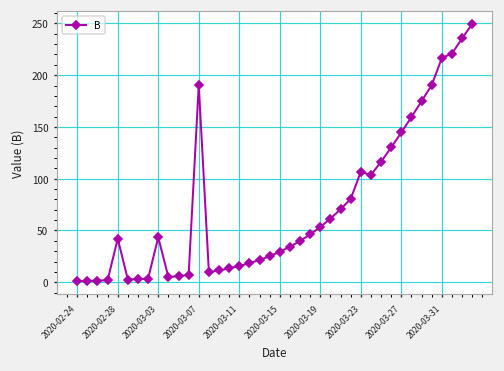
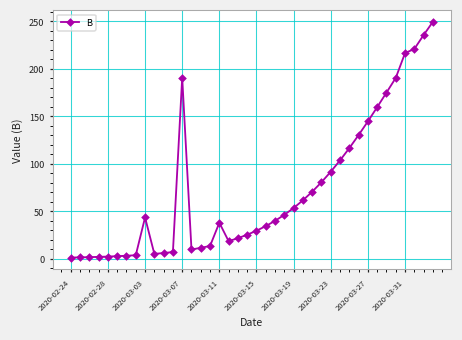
  {
    "2020-02-24": 0,
-   "2020-02-28": 40,
+   "2020-02-28": 0,
    "2020-03-03": 40,
    "2020-03-07": 190,
-   "2020-03-11": 20,
+   "2020-03-11": 40,
    "2020-03-15": 30,
    "2020-03-19": 50,
-   "2020-03-23": 110,
+   "2020-03-23": 90,
    "2020-03-27": 140,
    "2020-03-31": 220
  }
